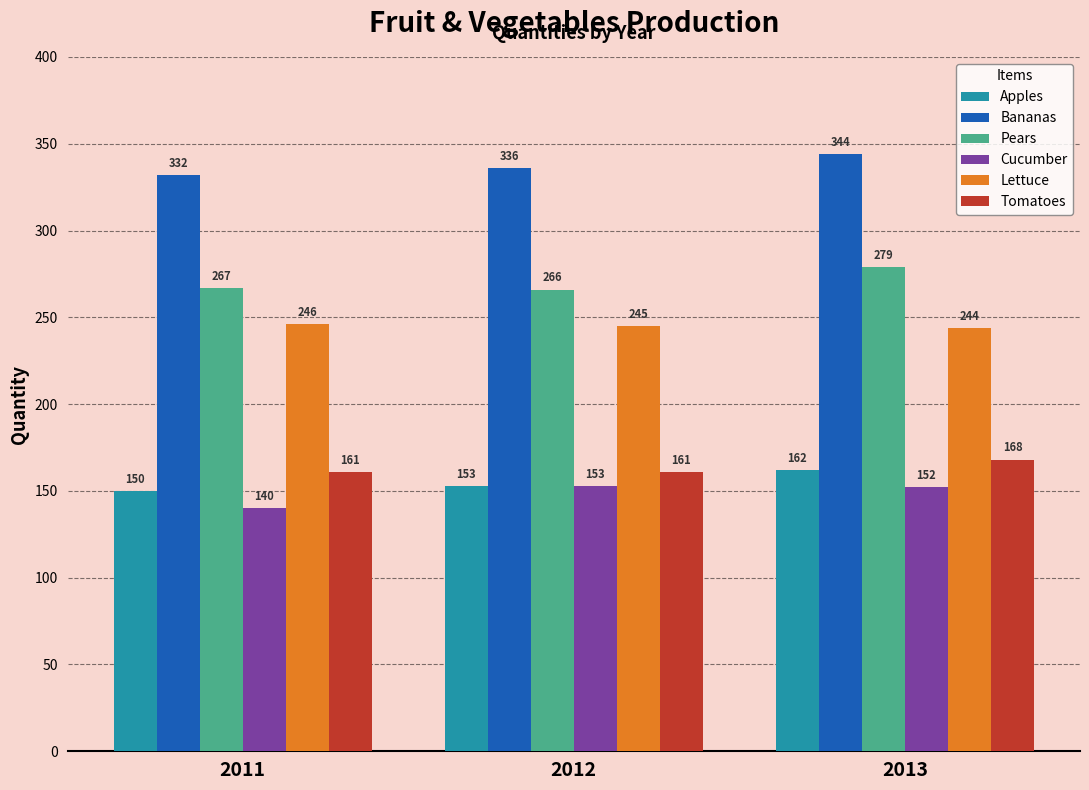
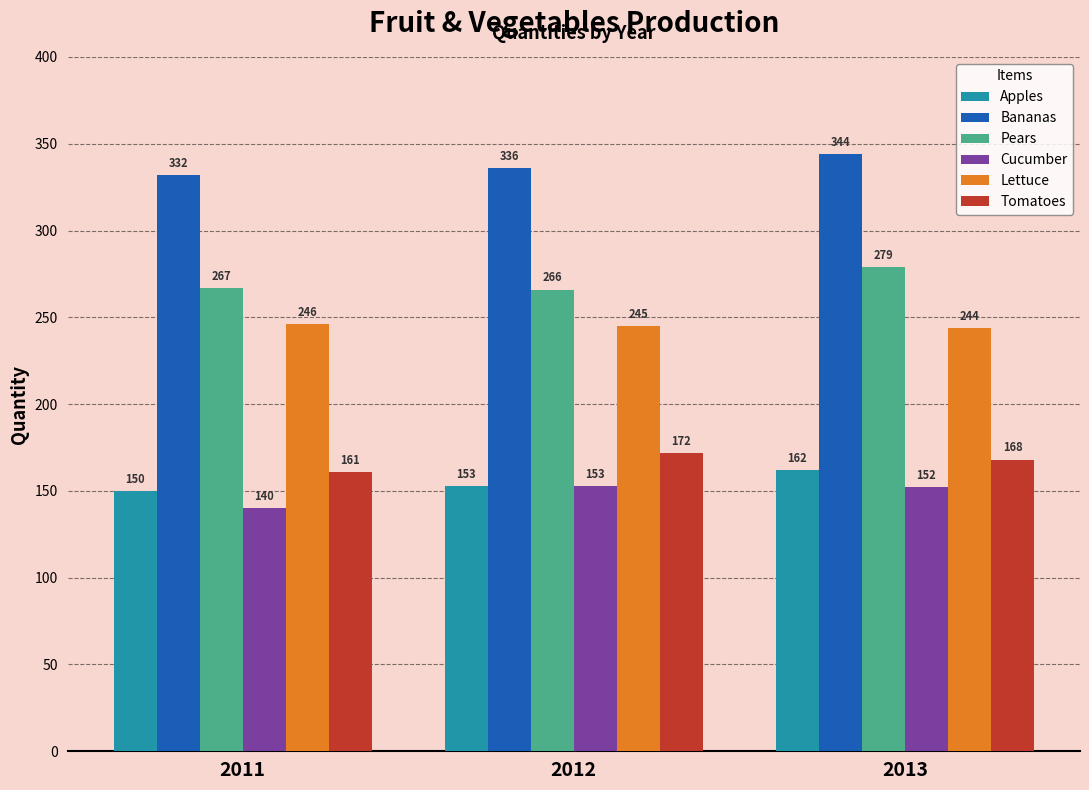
  {
    "Cucumber": {
      "2011": 140,
      "2012": 153,
      "2013": 152
    },
    "Lettuce": {
      "2011": 246,
      "2012": 245,
      "2013": 244
    },
    "Tomatoes": {
      "2011": 161,
-     "2012": 161,
+     "2012": 172,
      "2013": 168
    }
  }
